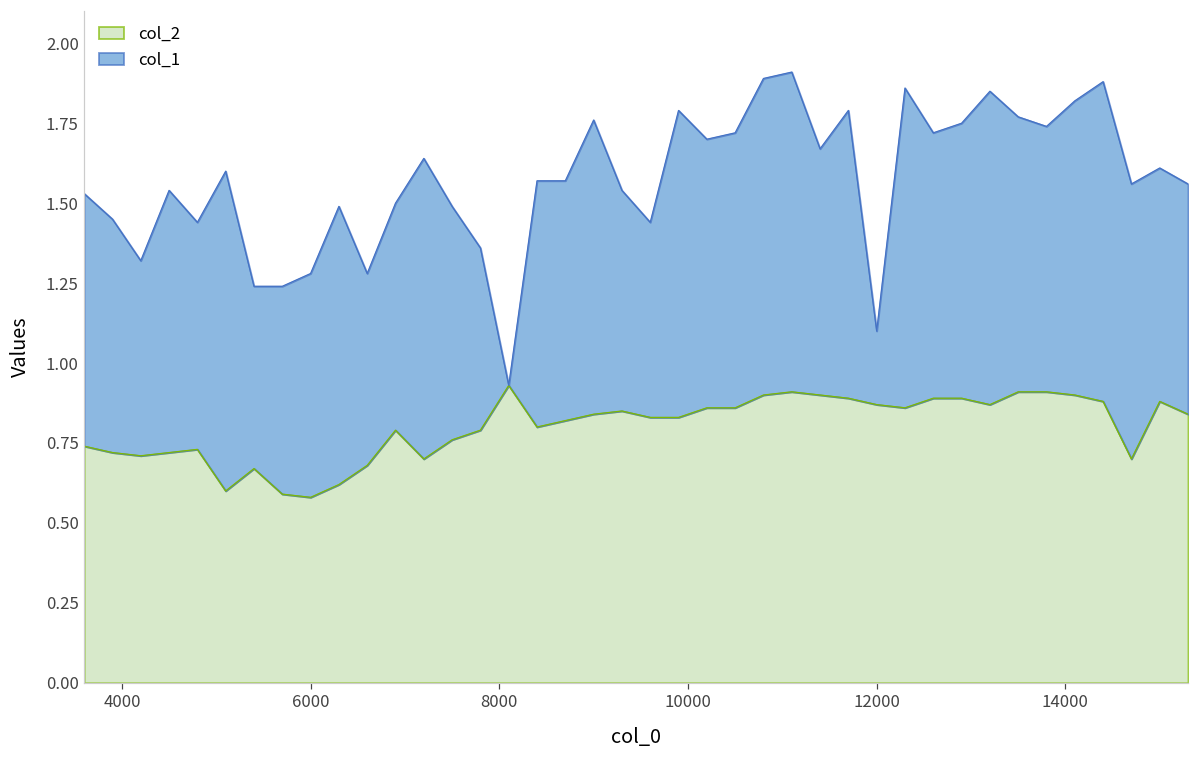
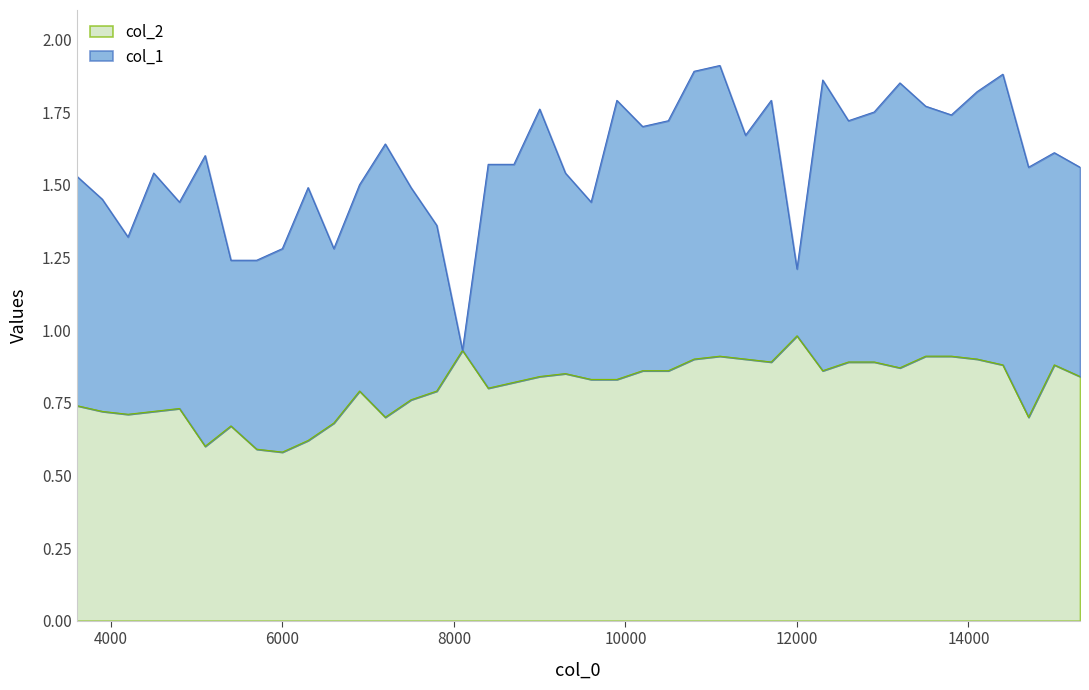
  {
    "col_2": {
      "6000": 0.58,
-     "12000": 0.87
+     "12000": 0.98
    },
    "col_1": {
      "6000": 0.70,
      "12000": 0.23
    }
  }
